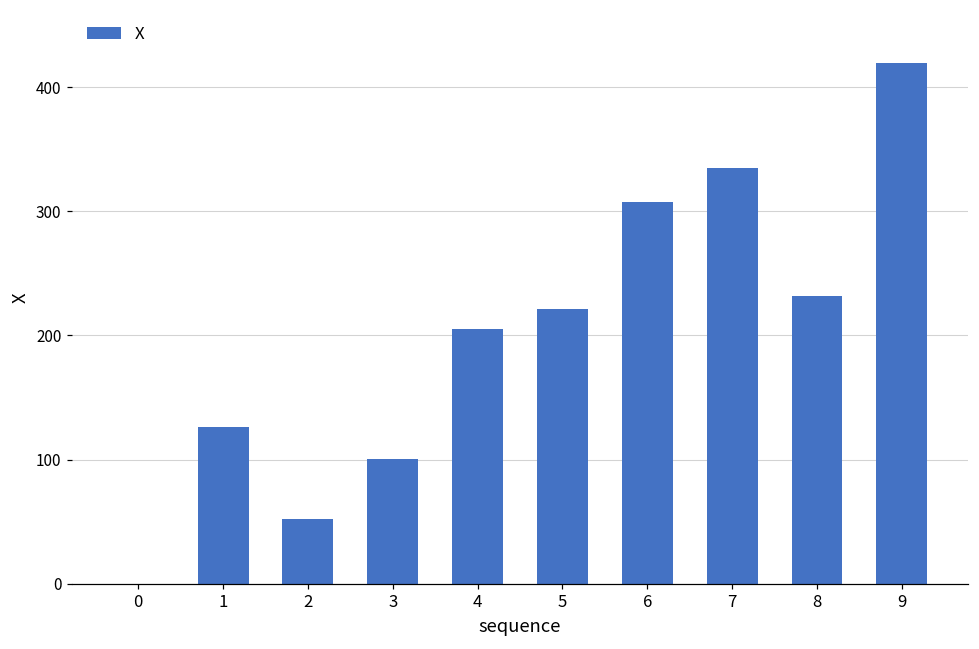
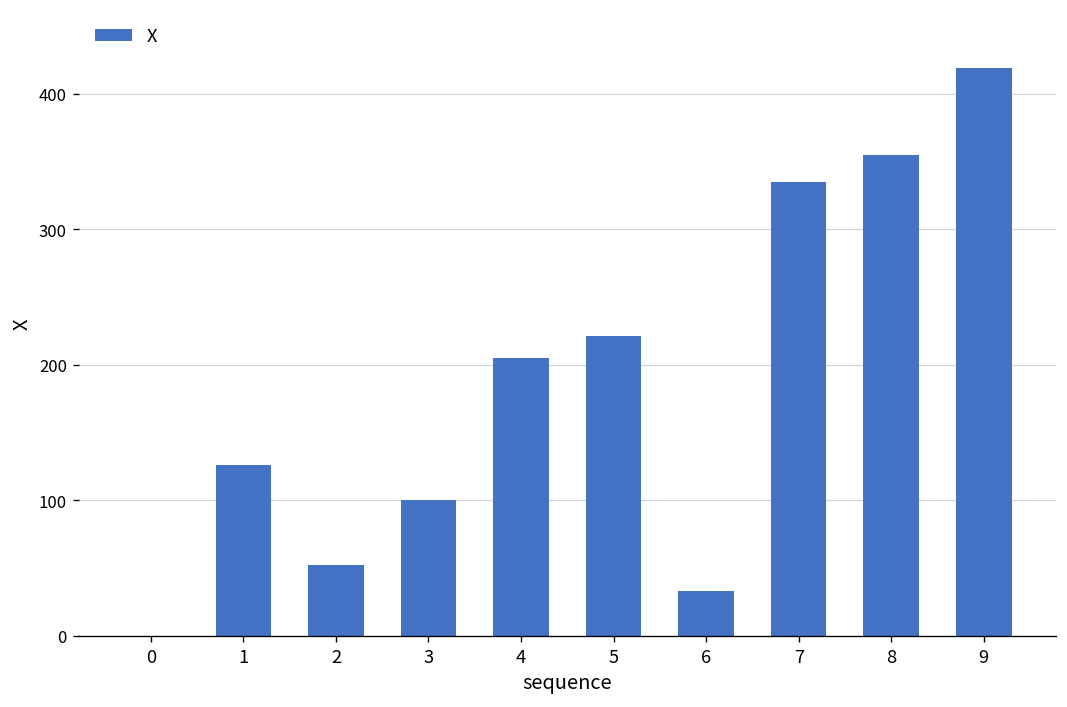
  {
    "0": 0,
    "1": 126,
    "2": 52,
    "3": 101,
    "4": 205,
    "5": 221,
-   "6": 307,
+   "6": 33,
    "7": 335,
-   "8": 231,
+   "8": 355,
    "9": 419
  }
